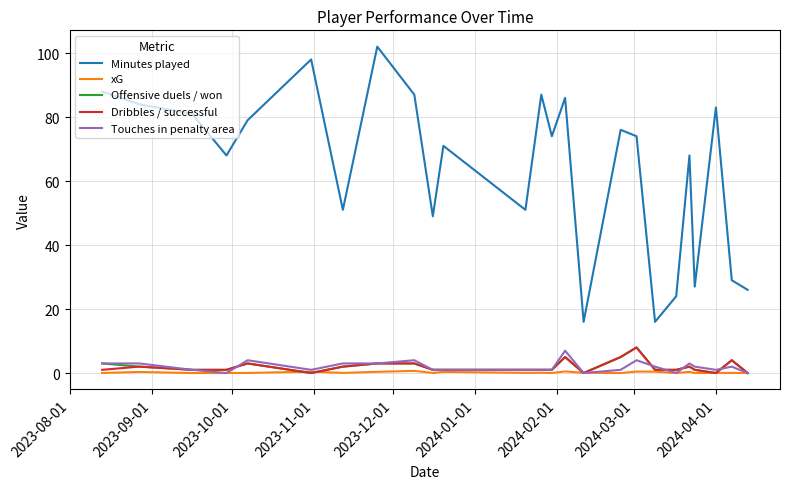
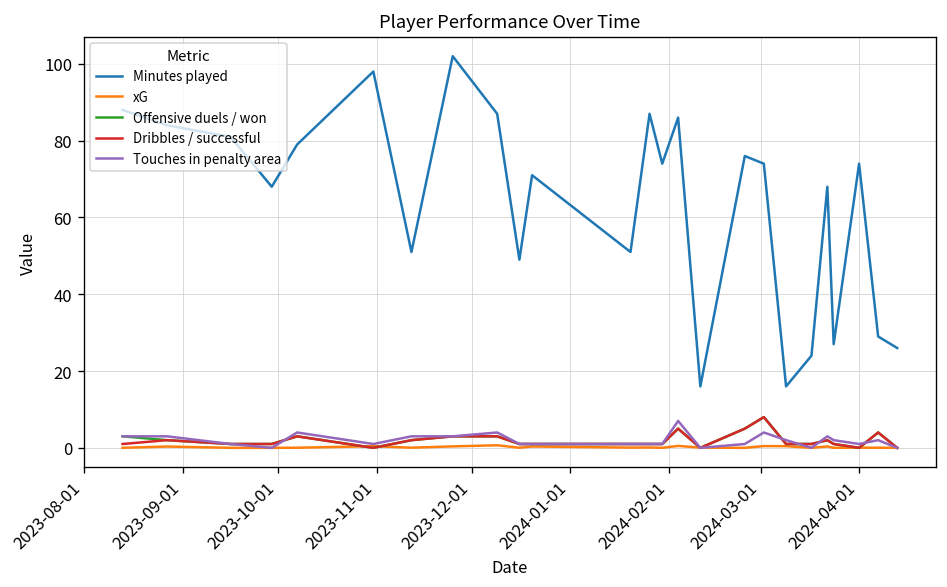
  {
    "Minutes played": {
-     "2024-04-01": 83
+     "2024-04-01": 74
    },
    "Touches in penalty area": {
      "2024-04-01": 1
    }
  }
